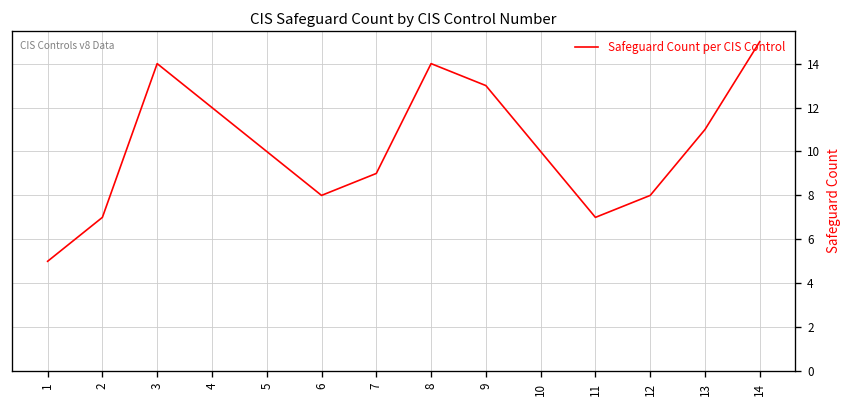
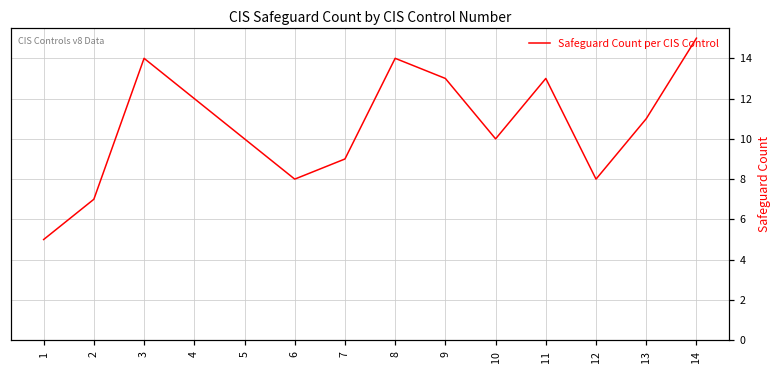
  {
    "1": 5,
    "2": 7,
    "3": 14,
    "4": 12,
    "5": 10,
    "6": 8,
    "7": 9,
    "8": 14,
    "9": 13,
    "10": 10,
-   "11": 7,
+   "11": 13,
    "12": 8,
    "13": 11,
    "14": 15
  }
